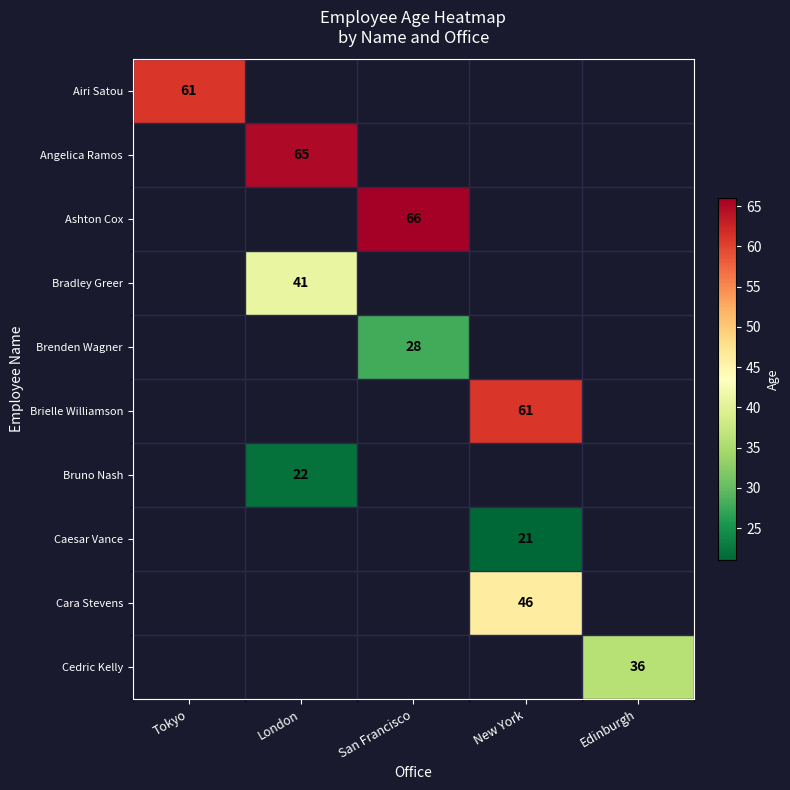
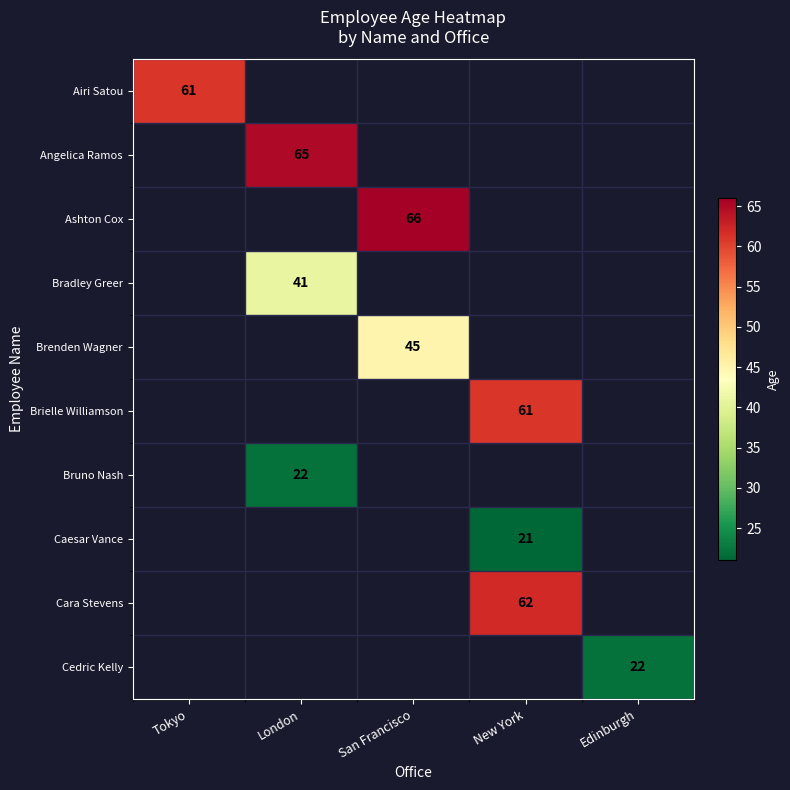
  {
    "Airi Satou": {
      "Tokyo": 61
    },
    "Angelica Ramos": {
      "London": 65
    },
    "Ashton Cox": {
      "San Francisco": 66
    },
    "Bradley Greer": {
      "London": 41
    },
    "Brenden Wagner": {
-     "San Francisco": 28
+     "San Francisco": 45
    },
    "Brielle Williamson": {
      "New York": 61
    },
    "Bruno Nash": {
      "London": 22
    },
    "Caesar Vance": {
      "New York": 21
    },
    "Cara Stevens": {
-     "New York": 46
+     "New York": 62
    },
    "Cedric Kelly": {
-     "Edinburgh": 36
+     "Edinburgh": 22
    }
  }
